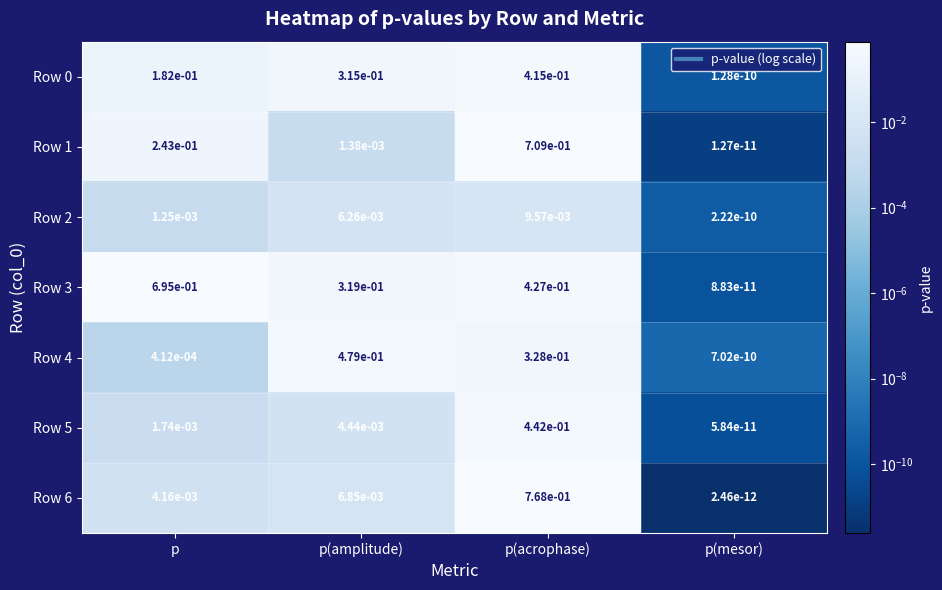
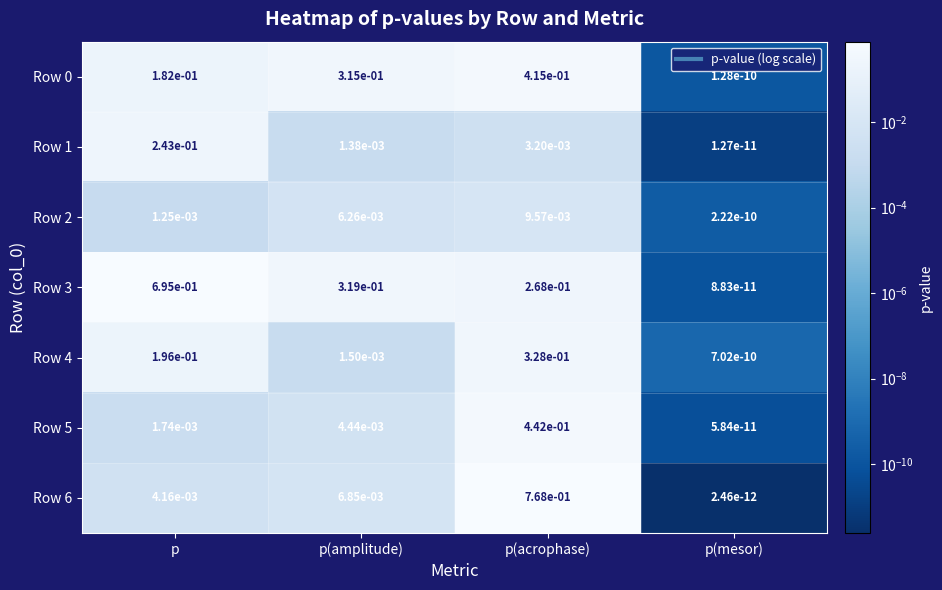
  {
    "Row 0": {
      "p": "1.82e-01",
      "p(amplitude)": "3.15e-01",
      "p(acrophase)": "4.15e-01"
    },
    "Row 1": {
      "p": "2.43e-01",
      "p(amplitude)": "1.38e-03",
-     "p(acrophase)": "7.09e-01",
+     "p(acrophase)": "3.20e-03",
      "p(mesor)": "1.27e-11"
    },
    "Row 2": {
      "p": "1.25e-03",
      "p(mesor)": "2.22e-10"
    },
    "Row 3": {
      "p": "6.95e-01",
      "p(amplitude)": "3.19e-01",
-     "p(acrophase)": "4.27e-01",
+     "p(acrophase)": "2.68e-01",
      "p(mesor)": "8.83e-11"
    },
    "Row 4": {
-     "p": "4.12e-04",
-     "p(amplitude)": "4.79e-01",
+     "p": "1.96e-01",
+     "p(amplitude)": "1.50e-03",
      "p(acrophase)": "3.28e-01",
      "p(mesor)": "7.02e-10"
    },
    "Row 5": {
      "p": "1.74e-03",
      "p(acrophase)": "4.42e-01",
      "p(mesor)": "5.84e-11"
    },
    "Row 6": {
      "p(acrophase)": "7.68e-01",
      "p(mesor)": "2.46e-12"
    }
  }
